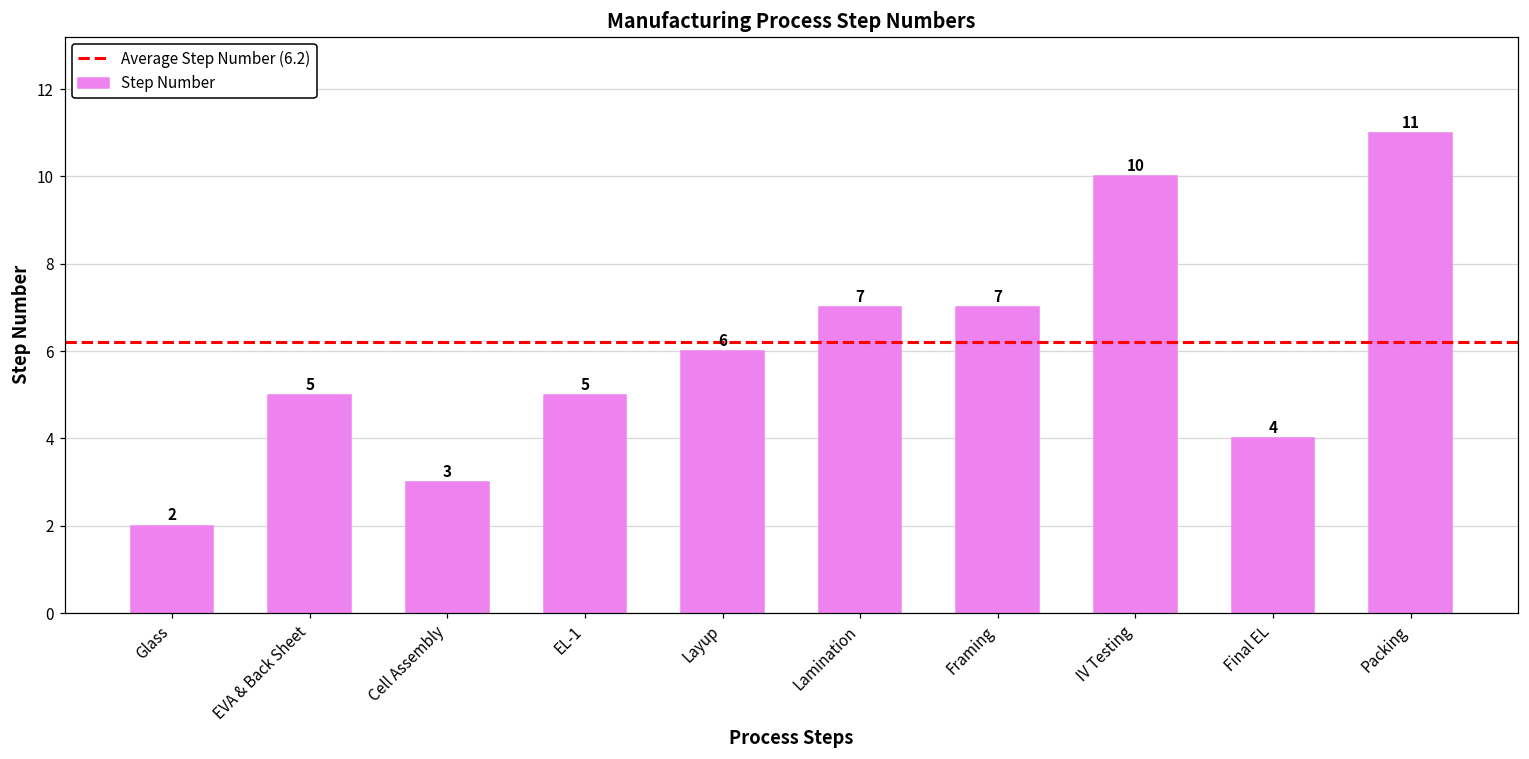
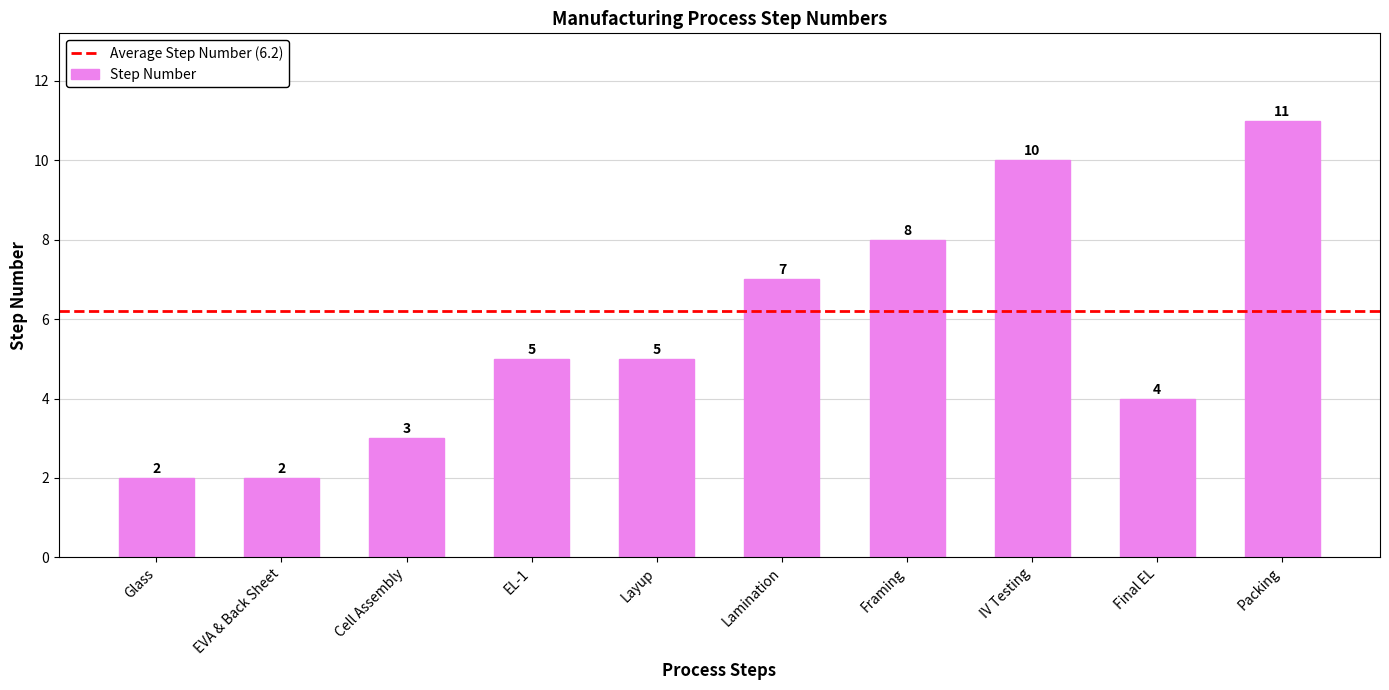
  {
    "Glass": 2,
-   "EVA & Back Sheet": 5,
+   "EVA & Back Sheet": 2,
    "Cell Assembly": 3,
    "EL-1": 5,
-   "Layup": 6,
+   "Layup": 5,
    "Lamination": 7,
-   "Framing": 7,
+   "Framing": 8,
    "IV Testing": 10,
    "Final EL": 4,
    "Packing": 11
  }
